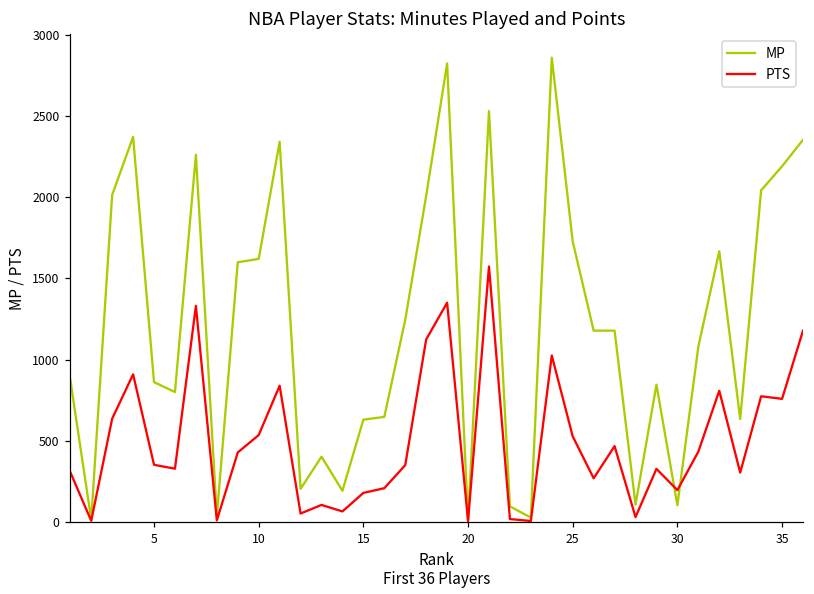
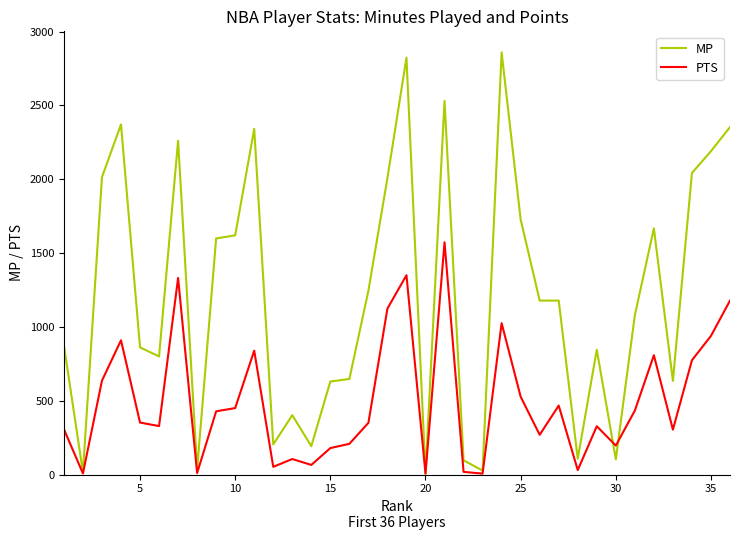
  {
    "MP": {
      "5": 860,
      "10": 1620,
      "15": 630,
      "25": 1730,
      "30": 100,
      "35": 2190
    },
    "PTS": {
      "5": 350,
-     "10": 540,
+     "10": 450,
      "15": 180,
      "25": 530,
      "30": 200,
-     "35": 760
+     "35": 940
    }
  }
